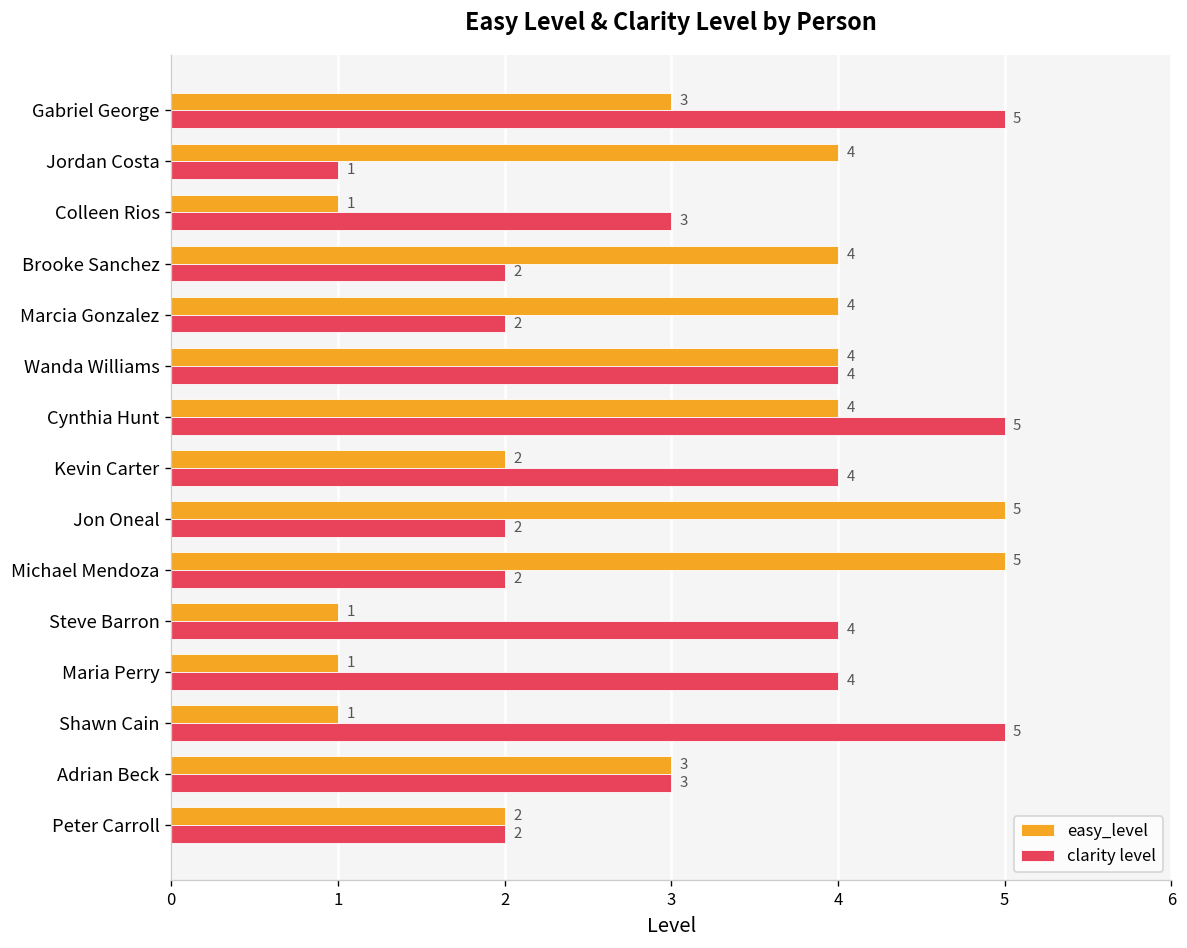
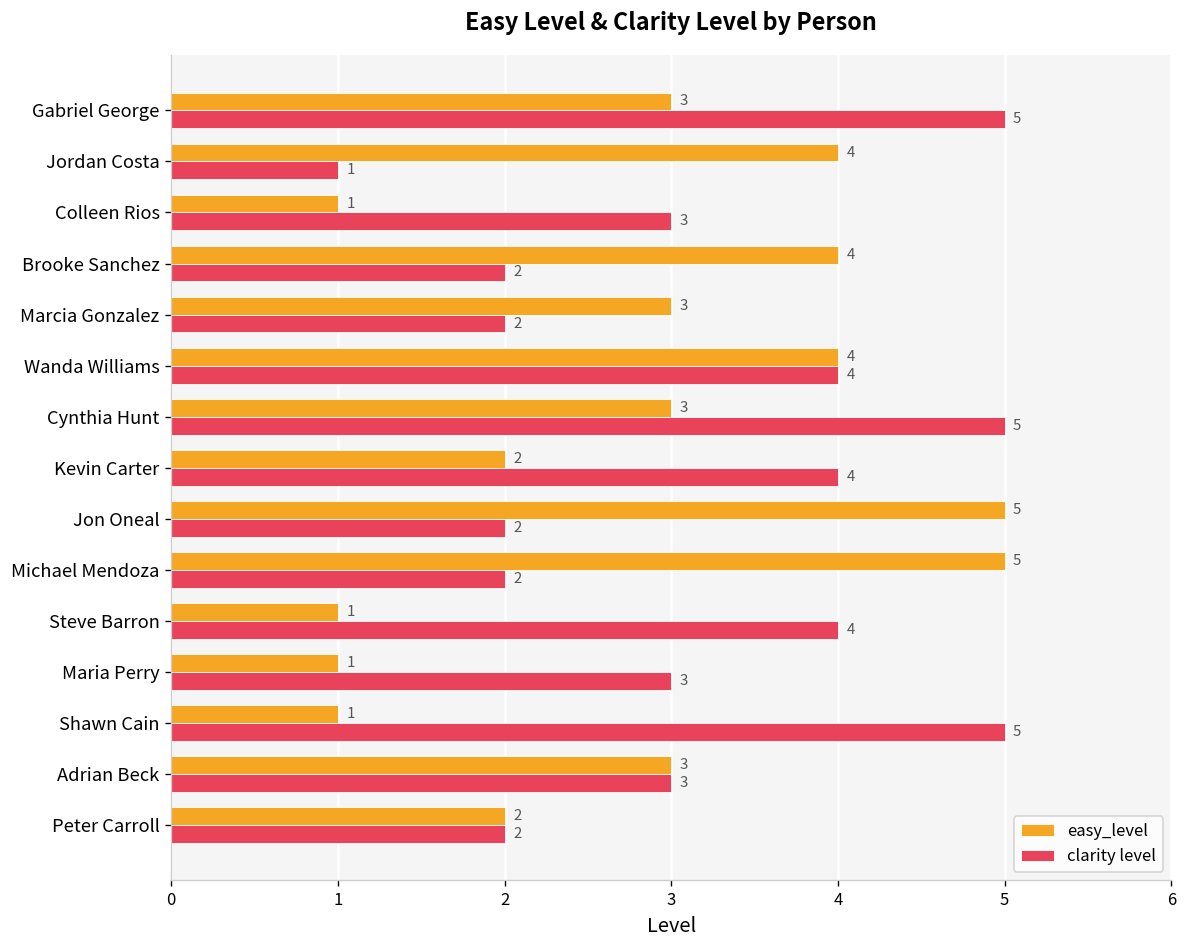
  {
    "easy_level": {
      "Gabriel George": 3,
      "Jordan Costa": 4,
      "Colleen Rios": 1,
      "Brooke Sanchez": 4,
-     "Marcia Gonzalez": 4,
+     "Marcia Gonzalez": 3,
      "Wanda Williams": 4,
-     "Cynthia Hunt": 4,
+     "Cynthia Hunt": 3,
      "Kevin Carter": 2,
      "Jon Oneal": 5,
      "Michael Mendoza": 5,
      "Steve Barron": 1,
      "Maria Perry": 1,
      "Shawn Cain": 1,
      "Adrian Beck": 3,
      "Peter Carroll": 2
    },
    "clarity level": {
      "Gabriel George": 5,
      "Jordan Costa": 1,
      "Colleen Rios": 3,
      "Brooke Sanchez": 2,
      "Marcia Gonzalez": 2,
      "Wanda Williams": 4,
      "Cynthia Hunt": 5,
      "Kevin Carter": 4,
      "Jon Oneal": 2,
      "Michael Mendoza": 2,
      "Steve Barron": 4,
-     "Maria Perry": 4,
+     "Maria Perry": 3,
      "Shawn Cain": 5,
      "Adrian Beck": 3,
      "Peter Carroll": 2
    }
  }
